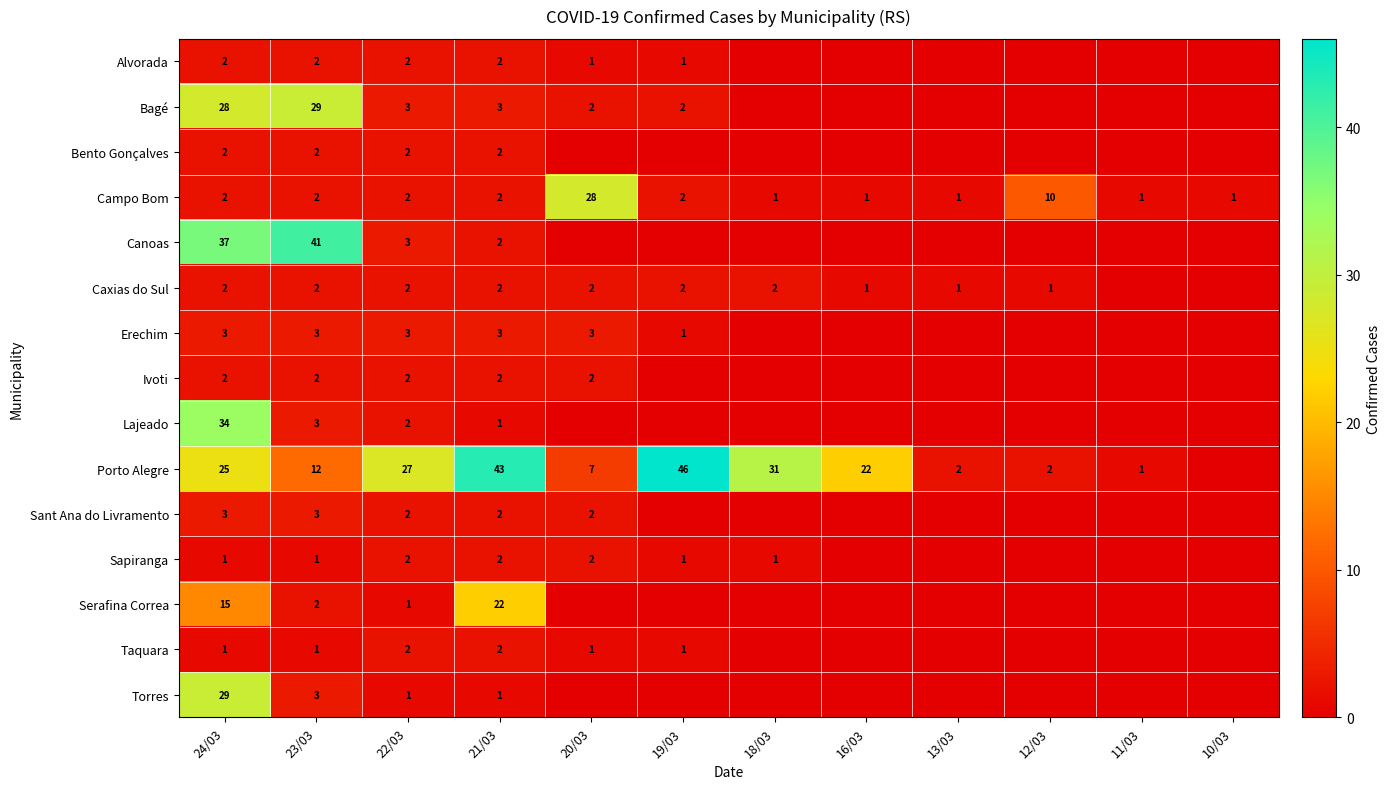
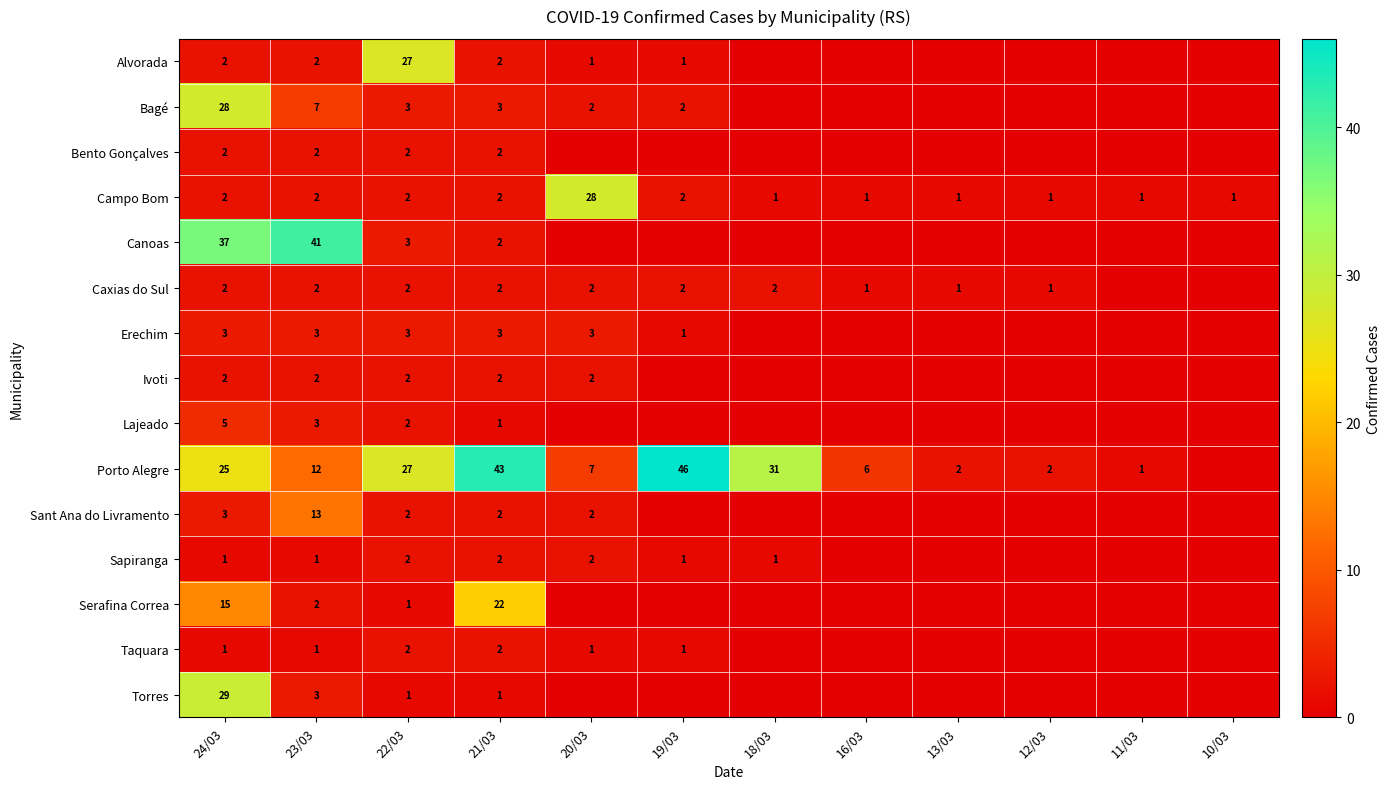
  {
    "Alvorada": {
      "24/03": 2,
      "23/03": 2,
-     "22/03": 2,
+     "22/03": 27,
      "21/03": 2,
      "20/03": 1,
      "19/03": 1
    },
    "Bagé": {
      "24/03": 28,
-     "23/03": 29,
+     "23/03": 7,
      "22/03": 3,
      "21/03": 3,
      "20/03": 2,
      "19/03": 2
    },
    "Bento Gonçalves": {
      "24/03": 2,
      "23/03": 2,
      "22/03": 2,
      "21/03": 2
    },
    "Campo Bom": {
      "24/03": 2,
      "23/03": 2,
      "22/03": 2,
      "21/03": 2,
      "20/03": 28,
      "19/03": 2,
      "18/03": 1,
      "16/03": 1,
      "13/03": 1,
-     "12/03": 10,
+     "12/03": 1,
      "11/03": 1,
      "10/03": 1
    },
    "Canoas": {
      "24/03": 37,
      "23/03": 41,
      "22/03": 3,
      "21/03": 2
    },
    "Caxias do Sul": {
      "24/03": 2,
      "23/03": 2,
      "22/03": 2,
      "21/03": 2,
      "20/03": 2,
      "19/03": 2,
      "18/03": 2,
      "16/03": 1,
      "13/03": 1,
      "12/03": 1
    },
    "Erechim": {
      "24/03": 3,
      "23/03": 3,
      "22/03": 3,
      "21/03": 3,
      "20/03": 3,
      "19/03": 1
    },
    "Ivoti": {
      "24/03": 2,
      "23/03": 2,
      "22/03": 2,
      "21/03": 2,
      "20/03": 2
    },
    "Lajeado": {
-     "24/03": 34,
+     "24/03": 5,
      "23/03": 3,
      "22/03": 2,
      "21/03": 1
    },
    "Porto Alegre": {
      "24/03": 25,
      "23/03": 12,
      "22/03": 27,
      "21/03": 43,
      "20/03": 7,
      "19/03": 46,
      "18/03": 31,
-     "16/03": 22,
+     "16/03": 6,
      "13/03": 2,
      "12/03": 2,
      "11/03": 1
    },
    "Sant Ana do Livramento": {
      "24/03": 3,
-     "23/03": 3,
+     "23/03": 13,
      "22/03": 2,
      "21/03": 2,
      "20/03": 2
    },
    "Sapiranga": {
      "24/03": 1,
      "23/03": 1,
      "22/03": 2,
      "21/03": 2,
      "20/03": 2,
      "19/03": 1,
      "18/03": 1
    },
    "Serafina Correa": {
      "24/03": 15,
      "23/03": 2,
      "22/03": 1,
      "21/03": 22
    },
    "Taquara": {
      "24/03": 1,
      "23/03": 1,
      "22/03": 2,
      "21/03": 2,
      "20/03": 1,
      "19/03": 1
    },
    "Torres": {
      "24/03": 29,
      "23/03": 3,
      "22/03": 1,
      "21/03": 1
    }
  }
